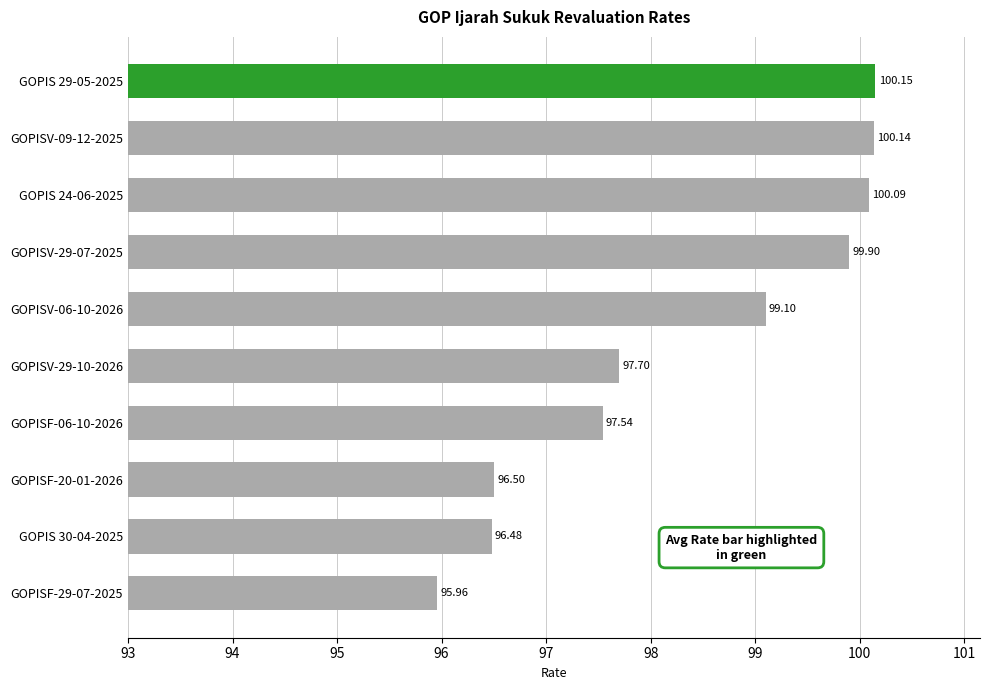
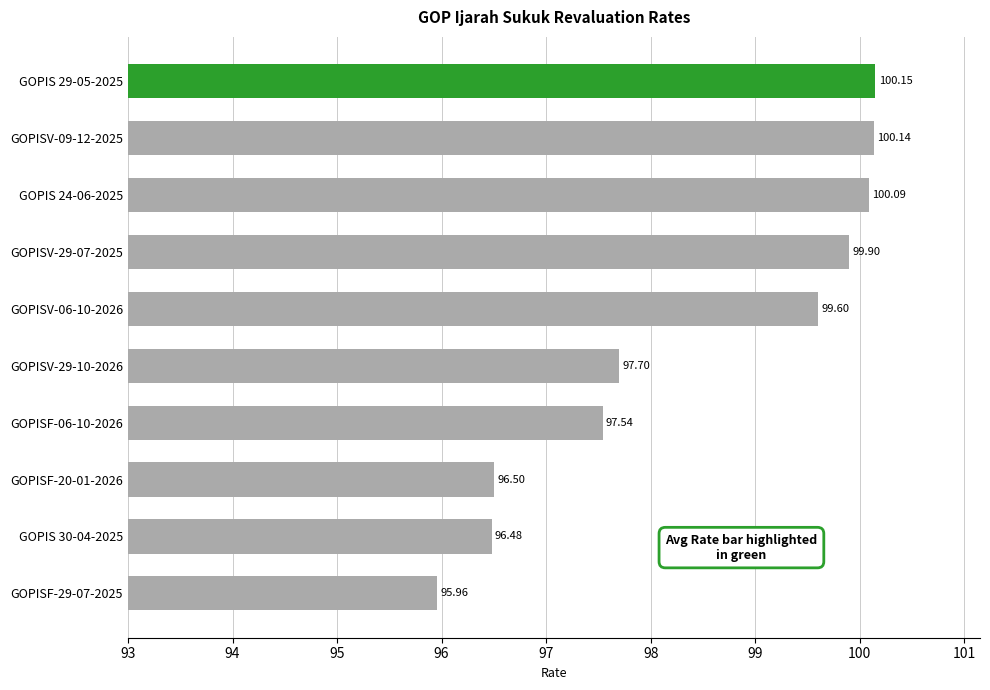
  {
    "GOPIS 29-05-2025": 100.15,
    "GOPISV-09-12-2025": 100.14,
    "GOPIS 24-06-2025": 100.09,
    "GOPISV-29-07-2025": 99.90,
-   "GOPISV-06-10-2026": 99.10,
+   "GOPISV-06-10-2026": 99.60,
    "GOPISV-29-10-2026": 97.70,
    "GOPISF-06-10-2026": 97.54,
    "GOPISF-20-01-2026": 96.50,
    "GOPIS 30-04-2025": 96.48,
    "GOPISF-29-07-2025": 95.96
  }
